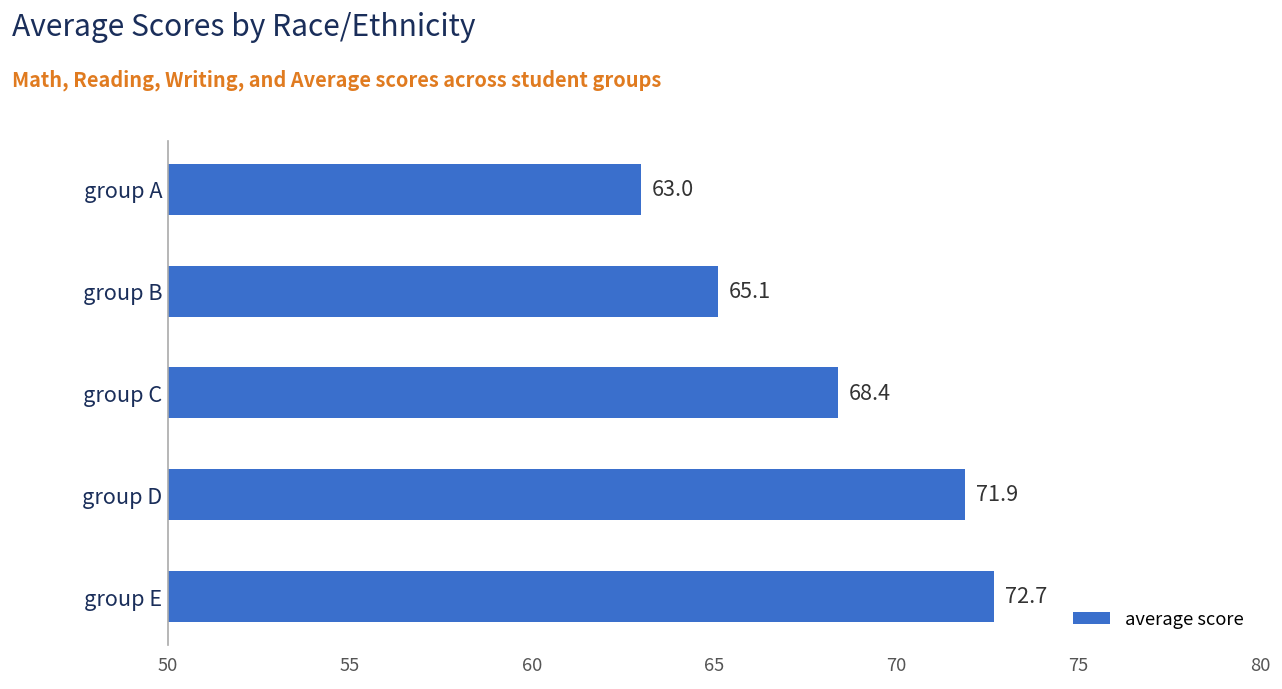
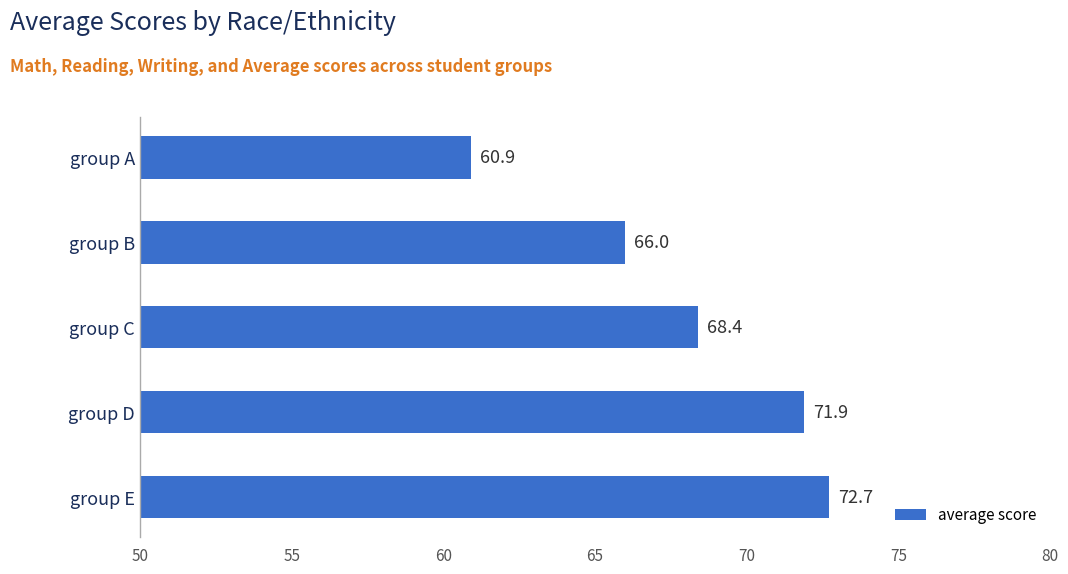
  {
-   "group A": 63.0,
-   "group B": 65.1,
+   "group A": 60.9,
+   "group B": 66.0,
    "group C": 68.4,
    "group D": 71.9,
    "group E": 72.7
  }
